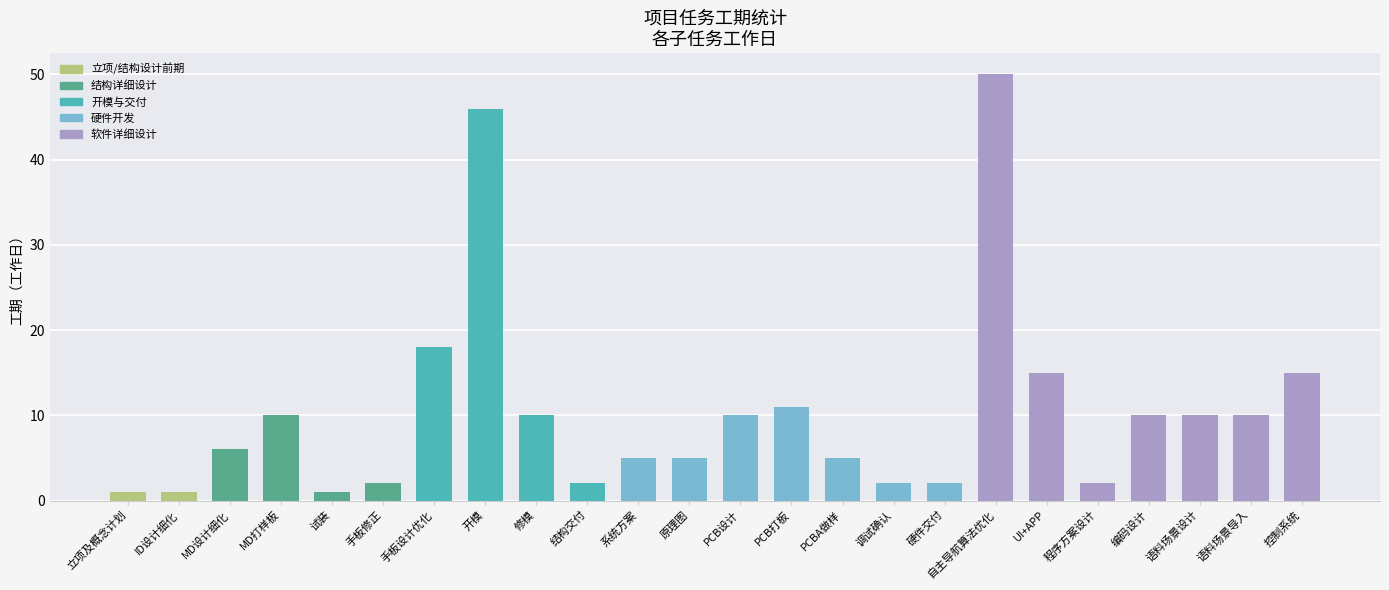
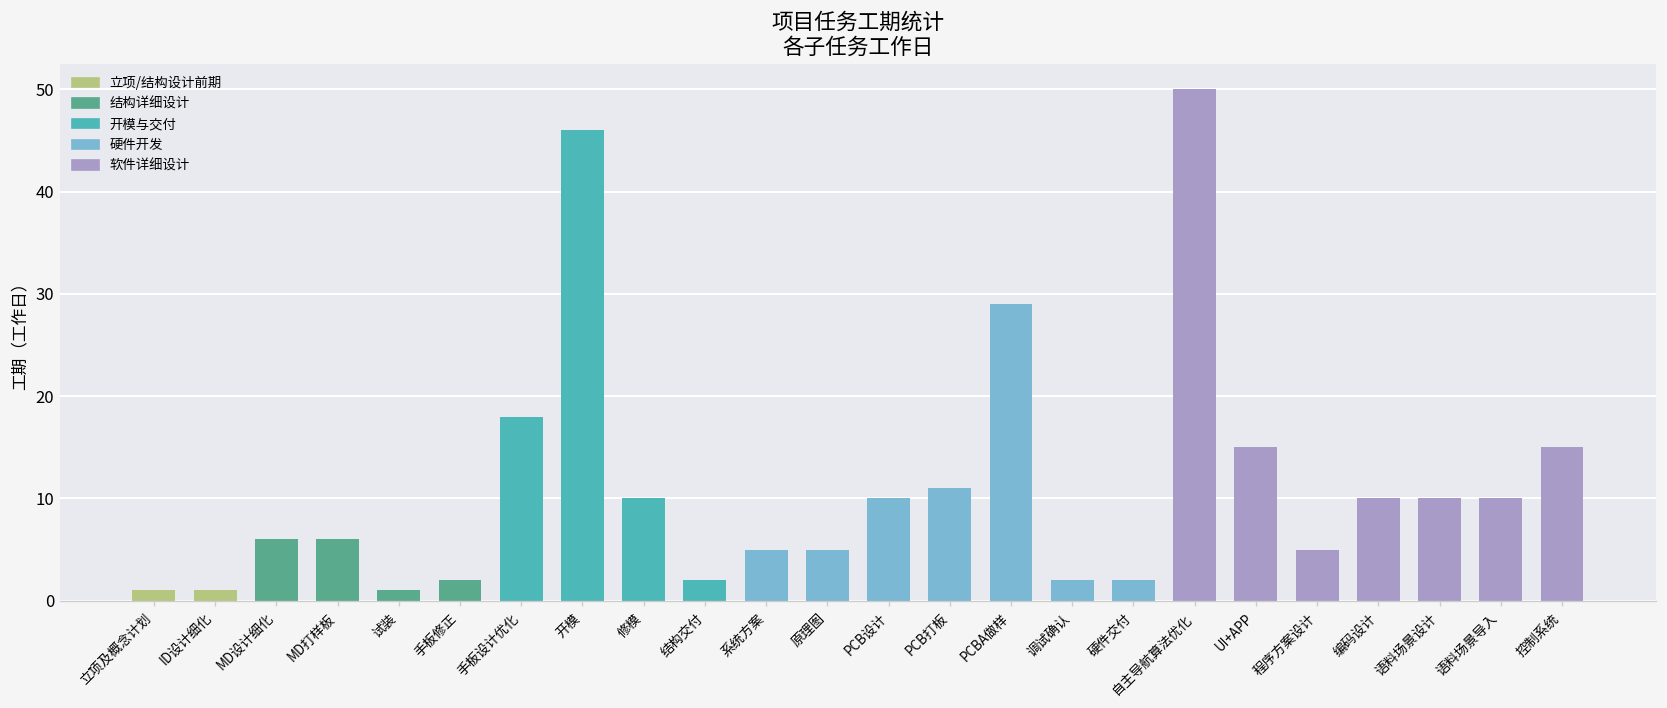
  {
    "立项及概念计划": 1,
    "ID设计细化": 1,
    "MD设计细化": 6,
-   "MD打样板": 10,
+   "MD打样板": 6,
    "试装": 1,
    "手板修正": 2,
    "手板设计优化": 18,
    "开模": 46,
    "修模": 10,
    "结构交付": 2,
    "系统方案": 5,
    "原理图": 5,
    "PCB设计": 10,
    "PCB打板": 11,
-   "PCBA做样": 5,
+   "PCBA做样": 29,
    "调试确认": 2,
    "硬件交付": 2,
    "自主导航算法优化": 50,
    "UI+APP": 15,
-   "程序方案设计": 2,
+   "程序方案设计": 5,
    "编码设计": 10,
    "语料场景设计": 10,
    "语料场景导入": 10,
    "控制系统": 15
  }
